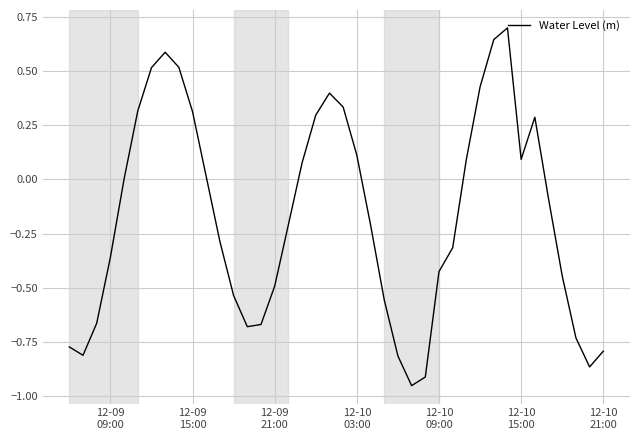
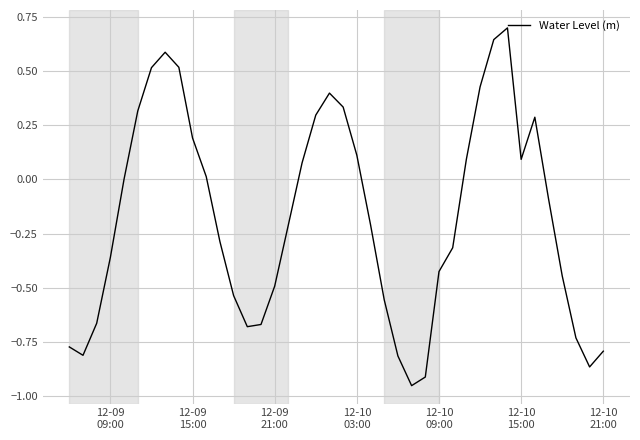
  {
    "12-09 09:00": -0.36,
-   "12-09 15:00": 0.31,
+   "12-09 15:00": 0.19,
    "12-09 21:00": -0.49,
    "12-10 03:00": 0.11,
    "12-10 09:00": -0.42,
    "12-10 15:00": 0.09,
    "12-10 21:00": -0.79
  }
